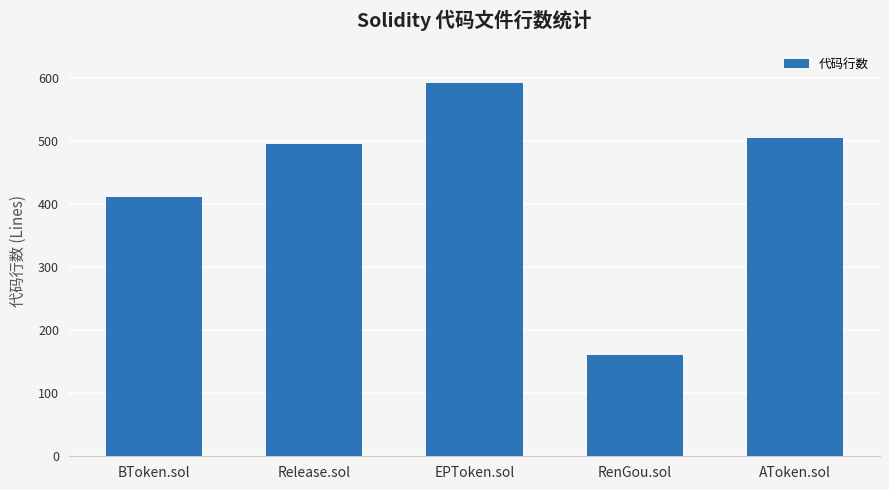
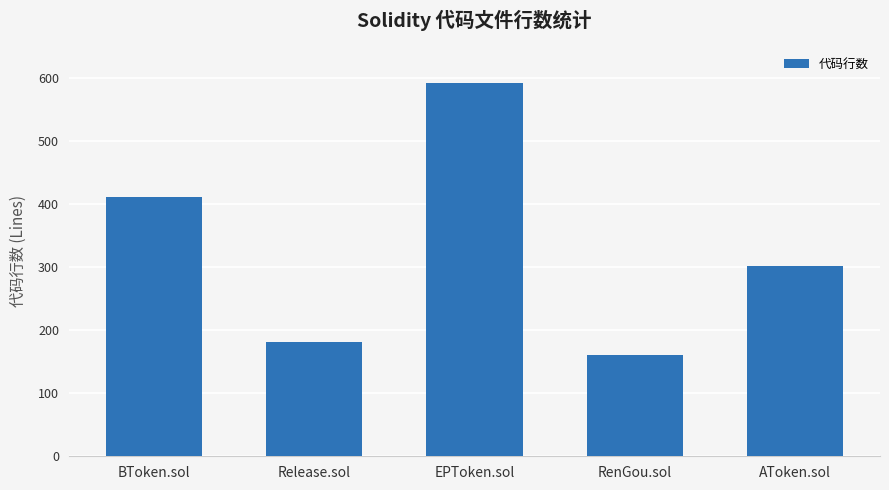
  {
    "BToken.sol": 410,
-   "Release.sol": 500,
+   "Release.sol": 180,
    "EPToken.sol": 590,
    "RenGou.sol": 160,
-   "AToken.sol": 510
+   "AToken.sol": 300
  }
